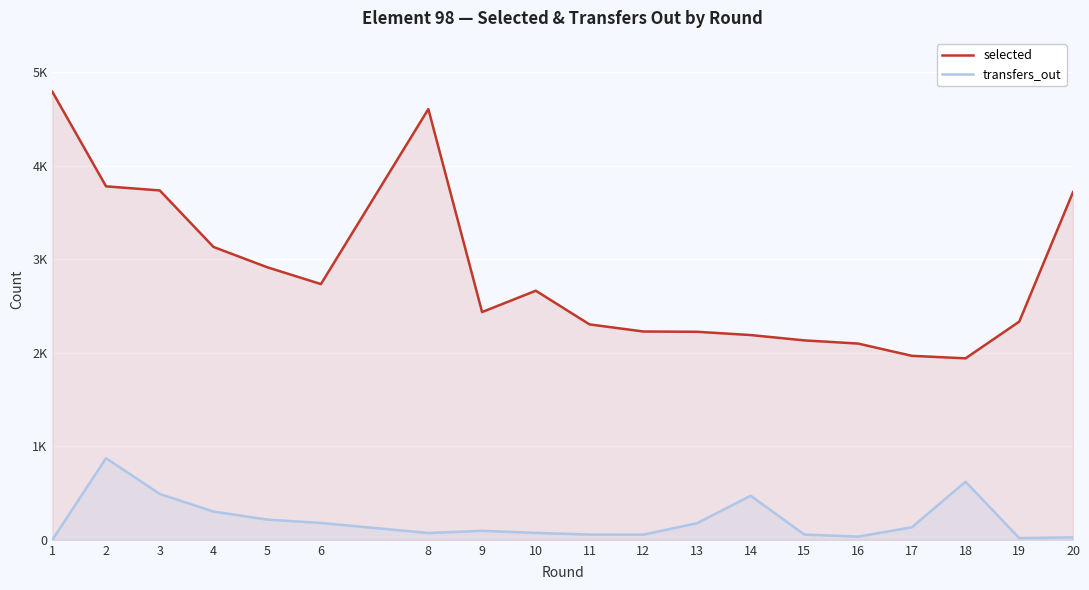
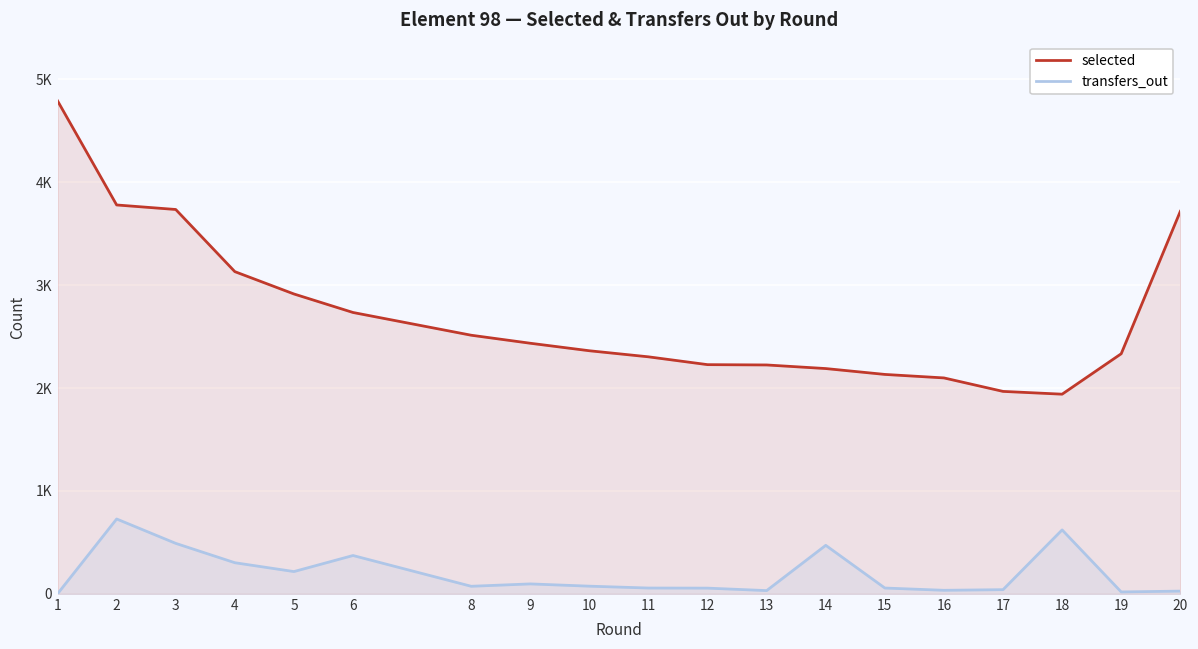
  {
    "selected": {
      "1": 4800,
      "2": 3800,
      "3": 3700,
      "4": 3100,
      "5": 2900,
      "6": 2700,
-     "8": 4600,
+     "8": 2500,
      "9": 2400,
-     "10": 2700,
+     "10": 2400,
      "11": 2300,
      "12": 2200,
      "13": 2200,
      "14": 2200,
      "15": 2100,
      "16": 2100,
      "17": 2000,
      "18": 1900,
      "19": 2300,
      "20": 3700
    },
    "transfers_out": {
      "1": 0,
-     "2": 900,
+     "2": 700,
      "3": 500,
      "4": 300,
      "5": 200,
-     "6": 200,
+     "6": 400,
      "8": 100,
      "9": 100,
      "10": 100,
      "11": 100,
      "12": 100,
-     "13": 200,
+     "13": 0,
      "14": 500,
      "15": 100,
      "16": 0,
-     "17": 100,
+     "17": 0,
      "18": 600,
      "19": 0,
      "20": 0
    }
  }
